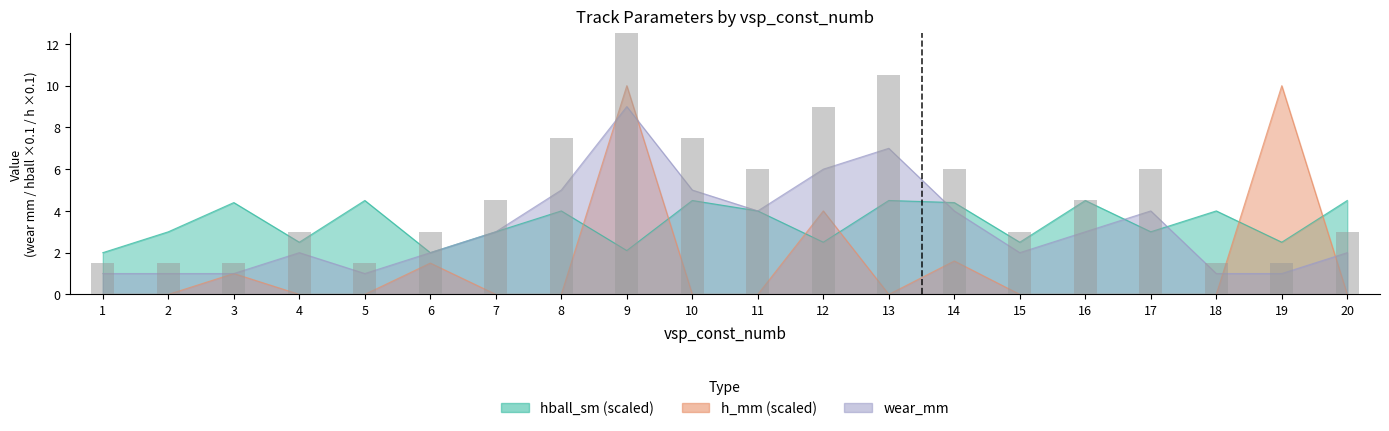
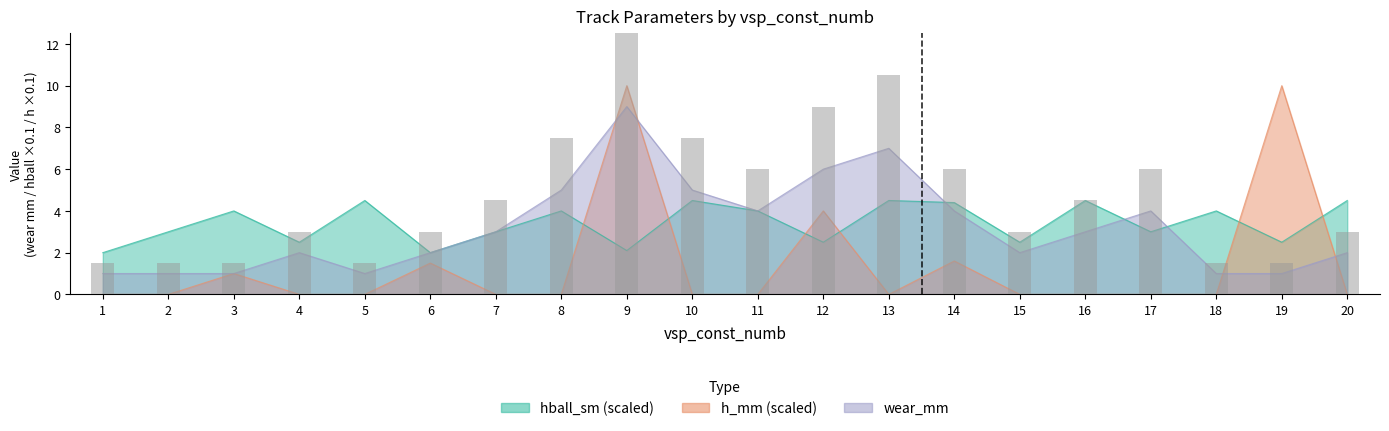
  {
    "hball_sm (scaled)": {
      "1": 2.0,
      "2": 3.0,
-     "3": 4.4,
+     "3": 4.0,
      "4": 2.5,
      "5": 4.5,
      "8": 4.0,
      "9": 2.1,
      "10": 4.5,
      "12": 2.5,
      "13": 4.5,
      "14": 4.4,
      "15": 2.5,
      "16": 4.5,
      "17": 3.0,
      "18": 4.0,
      "19": 2.5,
      "20": 4.5
    },
    "h_mm (scaled)": {
      "1": 0.0,
      "2": 0.0,
      "4": 0.0,
      "5": 0.0,
      "6": 1.5,
      "7": 0.0,
      "8": 0.0,
      "9": 10.0,
      "10": 0.0,
      "11": 0.0,
      "12": 4.0,
      "13": 0.0,
      "14": 1.6,
      "15": 0.0,
      "16": 0.0,
      "17": 0.0,
      "18": 0.0,
      "19": 10.0,
      "20": 0.0
    }
  }
